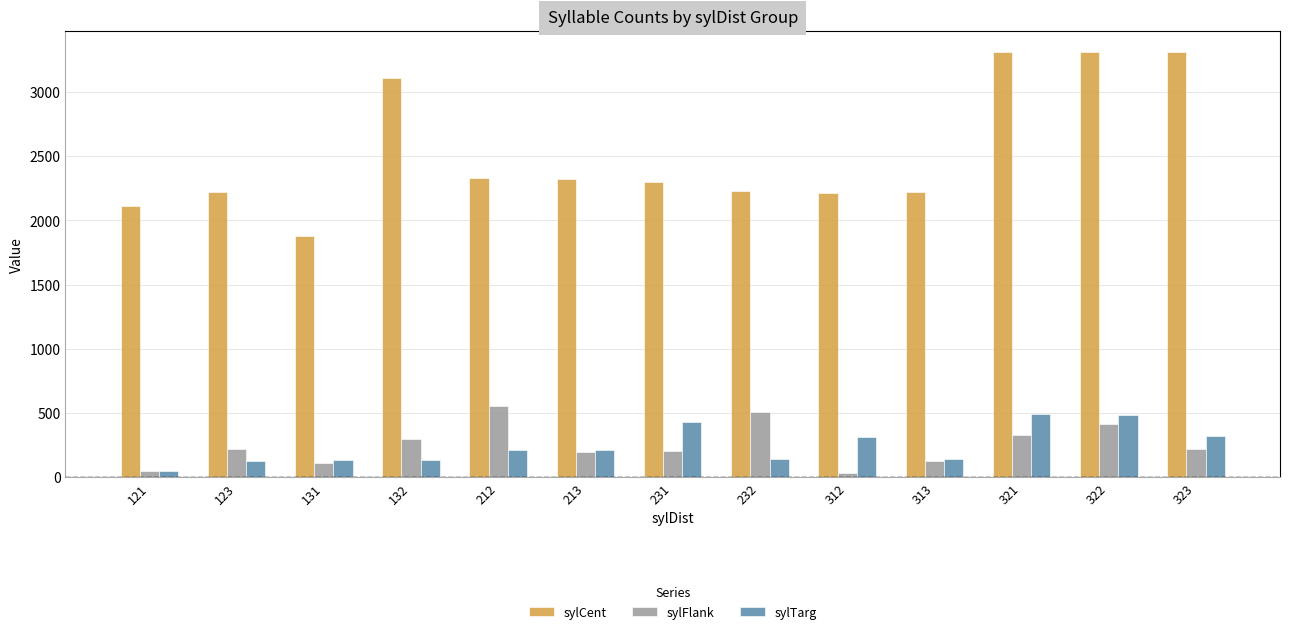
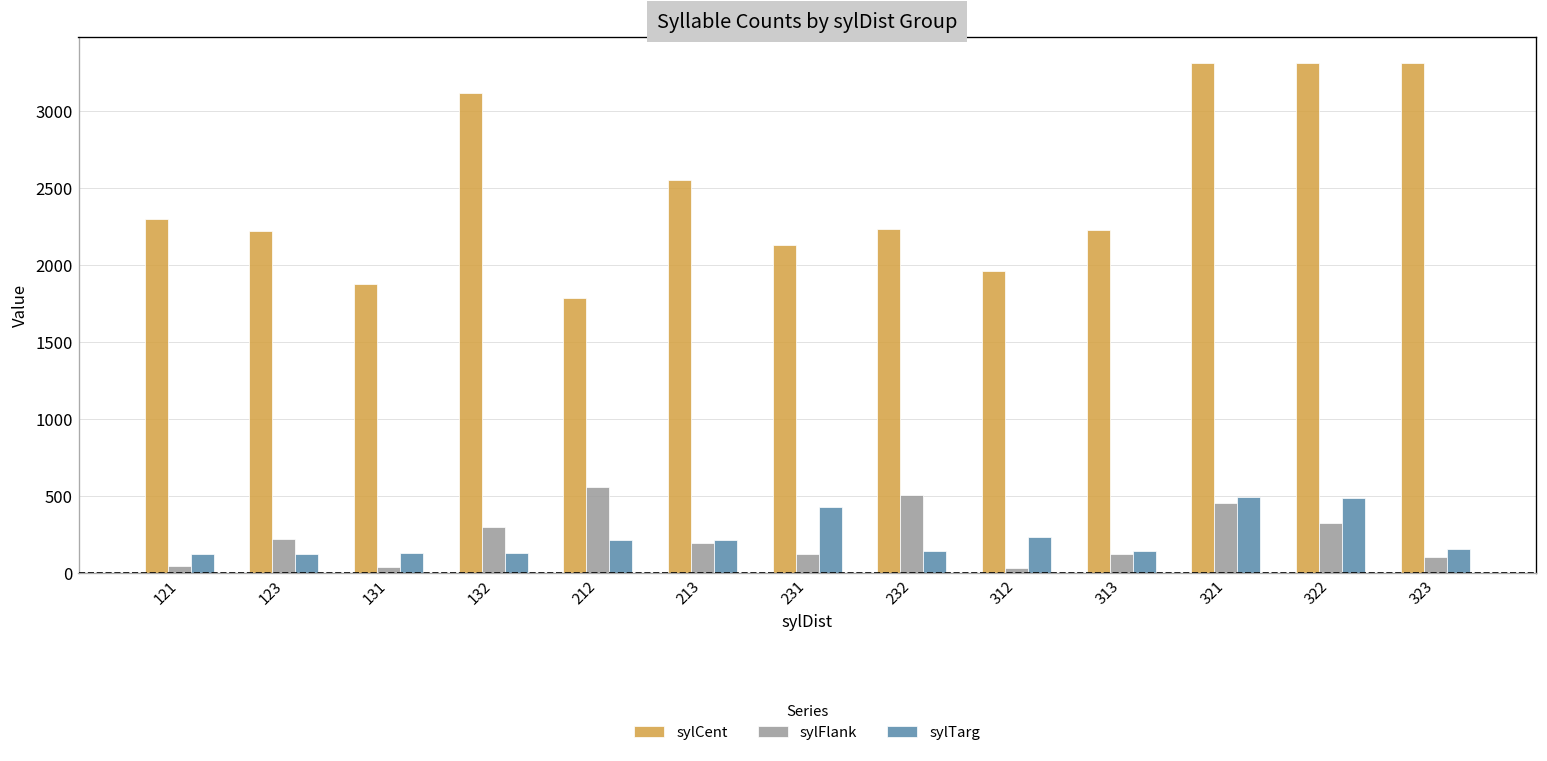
  {
    "sylCent": {
-     "121": 2110,
+     "121": 2300,
      "123": 2220,
      "131": 1880,
      "132": 3110,
-     "212": 2330,
-     "213": 2320,
-     "231": 2300,
+     "212": 1790,
+     "213": 2550,
+     "231": 2130,
      "232": 2230,
-     "312": 2210,
+     "312": 1960,
      "313": 2220,
      "321": 3310,
      "322": 3310,
      "323": 3310
    },
    "sylFlank": {
      "121": 50,
      "123": 220,
-     "131": 110,
+     "131": 40,
      "132": 300,
      "212": 560,
      "213": 190,
-     "231": 210,
+     "231": 120,
      "232": 510,
      "312": 30,
      "313": 120,
-     "321": 330,
-     "322": 420,
-     "323": 220
+     "321": 460,
+     "322": 320,
+     "323": 100
    },
    "sylTarg": {
-     "121": 50,
+     "121": 120,
      "123": 120,
      "131": 130,
      "132": 130,
      "212": 210,
      "213": 210,
      "231": 430,
      "232": 140,
-     "312": 310,
+     "312": 230,
      "313": 140,
      "321": 490,
      "322": 480,
-     "323": 320
+     "323": 160
    }
  }
